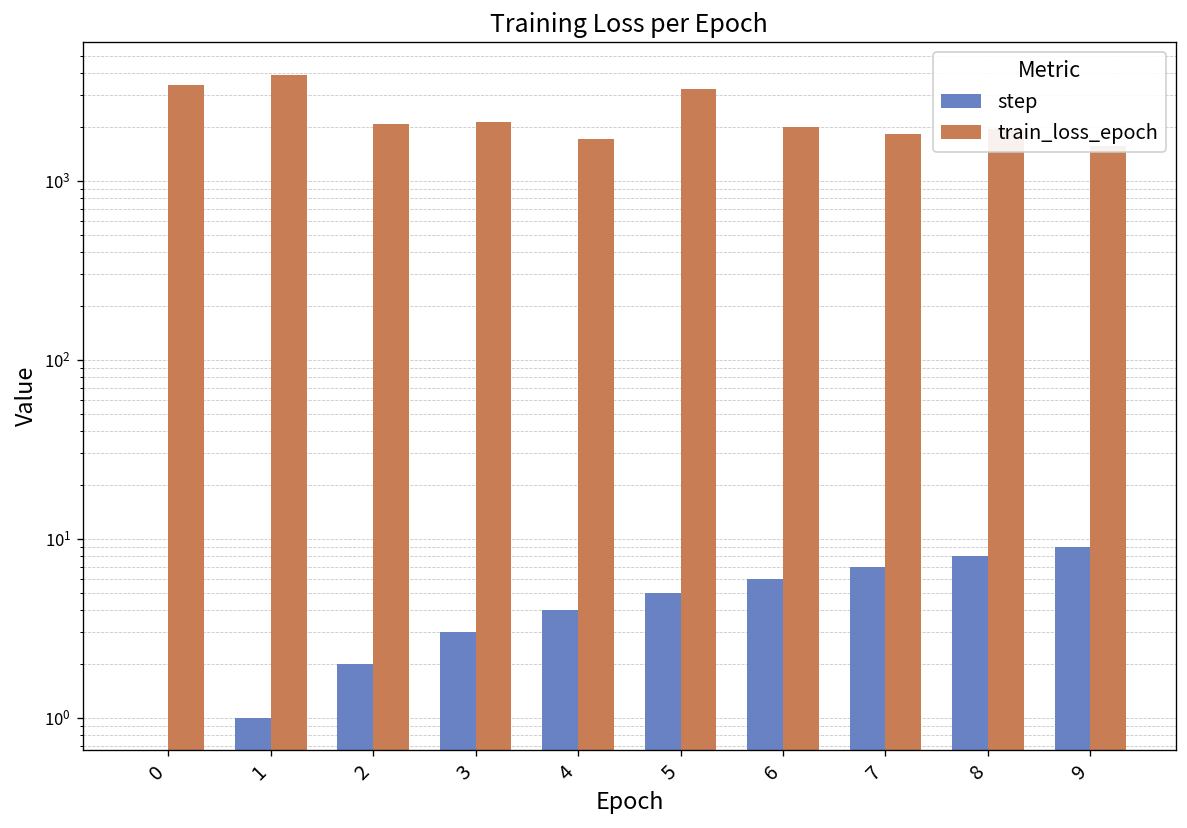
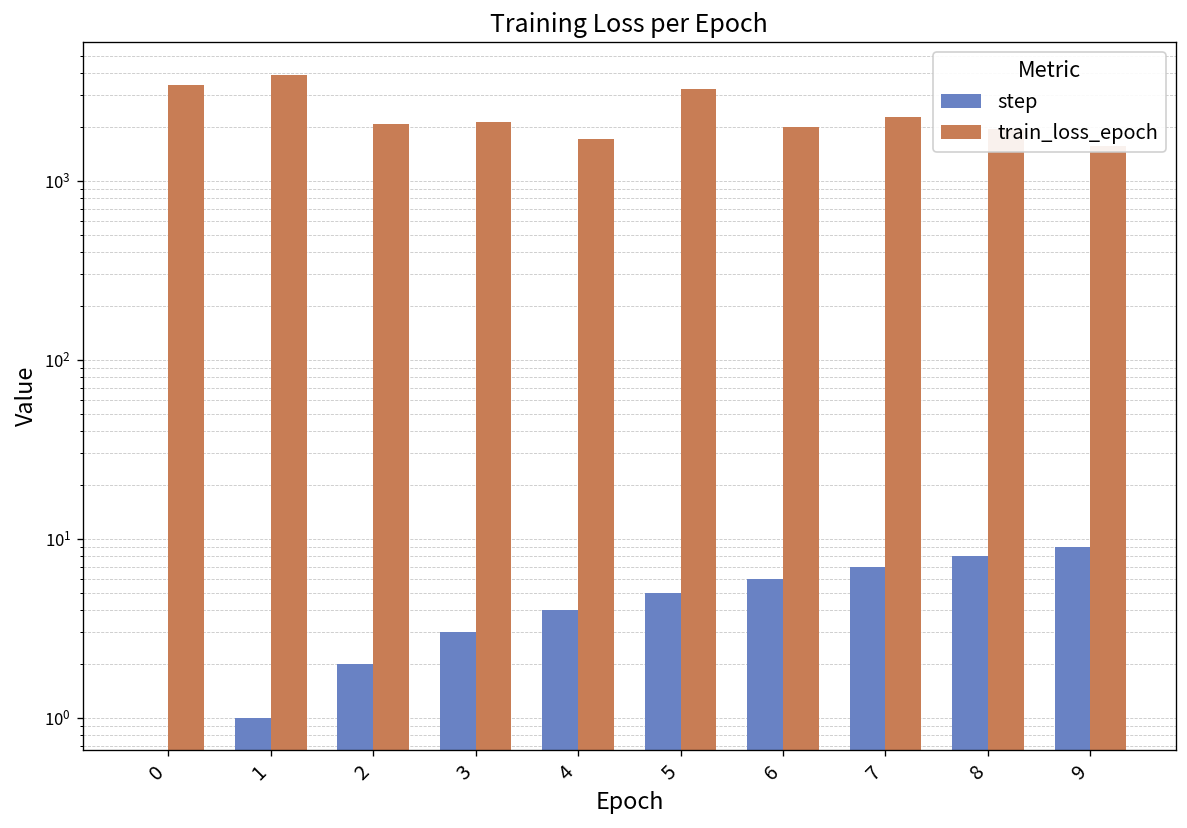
  {
    "step": {
      "1": 1,
      "2": 2,
      "3": 3,
      "4": 4,
      "5": 5,
      "6": 6,
      "7": 7,
      "8": 8,
      "9": 9
    },
    "train_loss_epoch": {
      "0": 3400,
      "1": 3900,
      "2": 2100,
      "3": 2100,
      "4": 1700,
      "5": 3200,
      "6": 2000,
-     "7": 1800
+     "7": 2300
    }
  }
